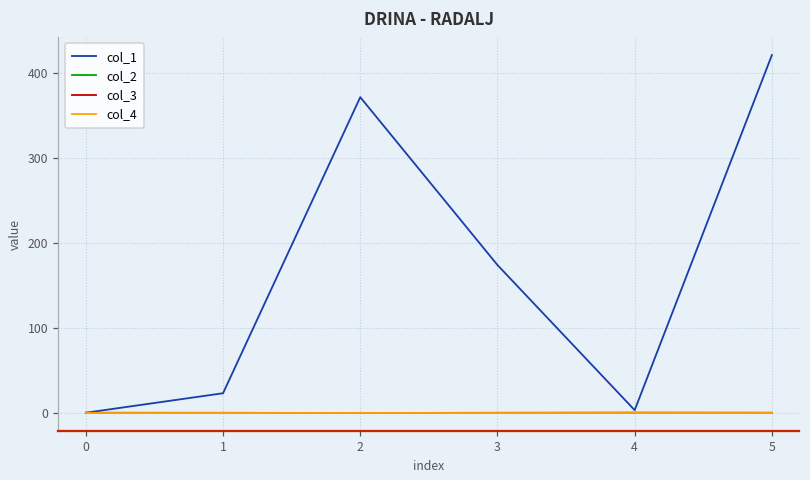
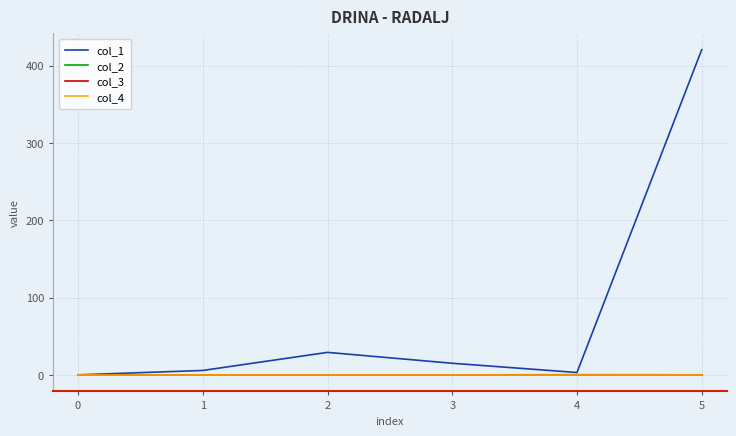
  {
    "col_1": {
-     "1": 20,
-     "2": 370,
-     "3": 170,
+     "1": 10,
+     "2": 30,
+     "3": 10,
      "5": 420
    }
  }
